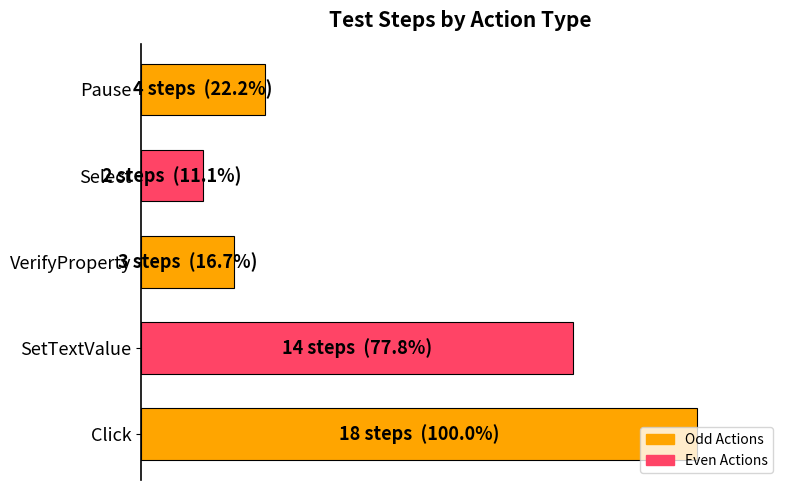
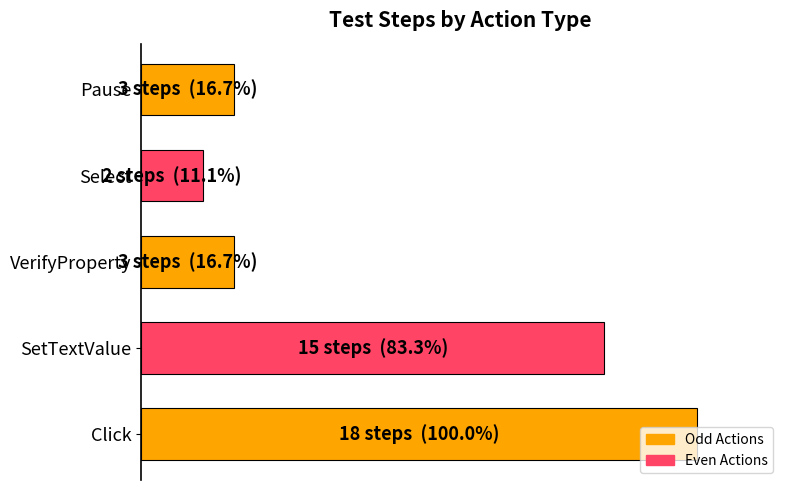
  {
-   "Pause": "4 steps (22.2%)",
+   "Pause": "3 steps (16.7%)",
    "Select": "(11.1%)",
    "VerifyProperty": "(16.7%)",
-   "SetTextValue": "14 steps (77.8%)"
+   "SetTextValue": "15 steps (83.3%)"
  }
